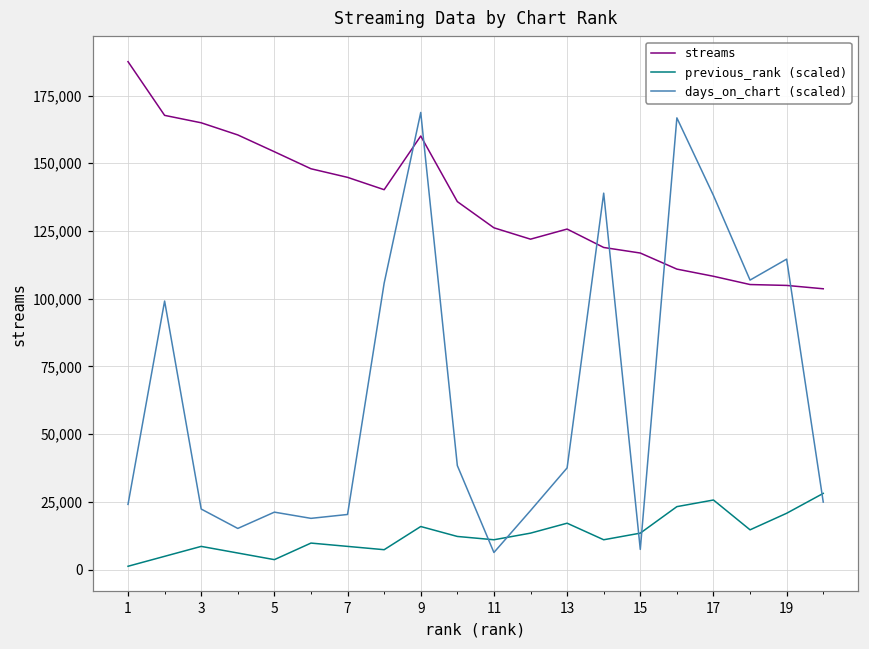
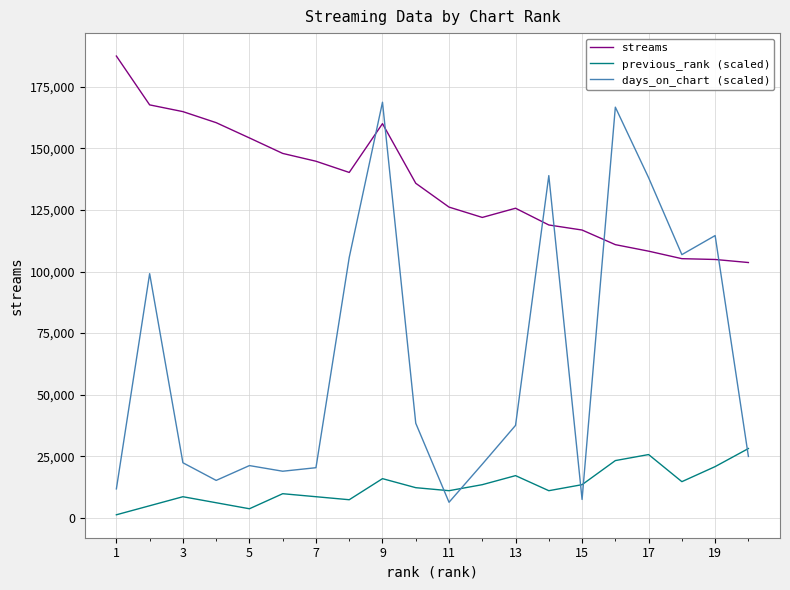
  {
    "streams": {
      "1": "188,000",
      "3": "165,000",
      "5": "154,000",
      "7": "145,000",
      "9": "160,000",
      "11": "126,000",
      "13": "126,000",
      "15": "117,000",
      "17": "108,000",
      "19": "105,000"
    },
    "previous_rank (scaled)": {
      "1": "1,000",
      "3": "9,000",
      "5": "4,000",
      "7": "9,000",
      "9": "16,000",
      "11": "11,000",
      "13": "17,000",
      "15": "13,000",
      "17": "26,000",
      "19": "21,000"
    },
    "days_on_chart (scaled)": {
-     "1": "24,000",
+     "1": "12,000",
      "3": "22,000",
      "5": "21,000",
      "7": "20,000",
      "9": "169,000",
      "11": "6,000",
      "13": "38,000",
      "15": "7,000",
      "17": "138,000",
      "19": "115,000"
    }
  }
